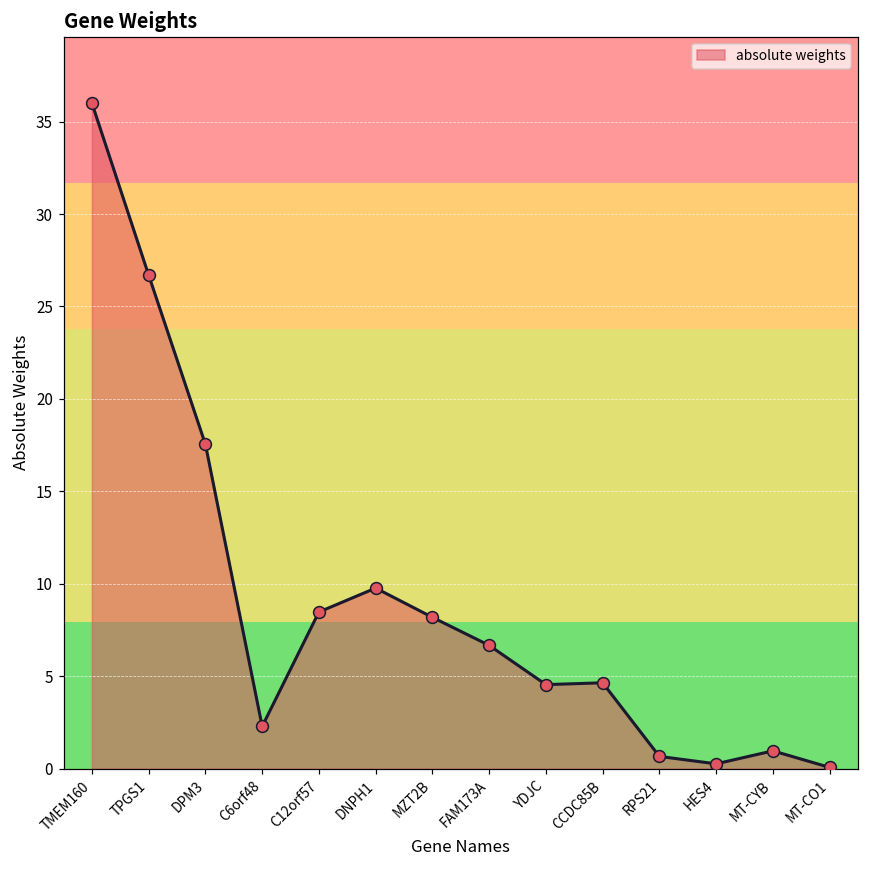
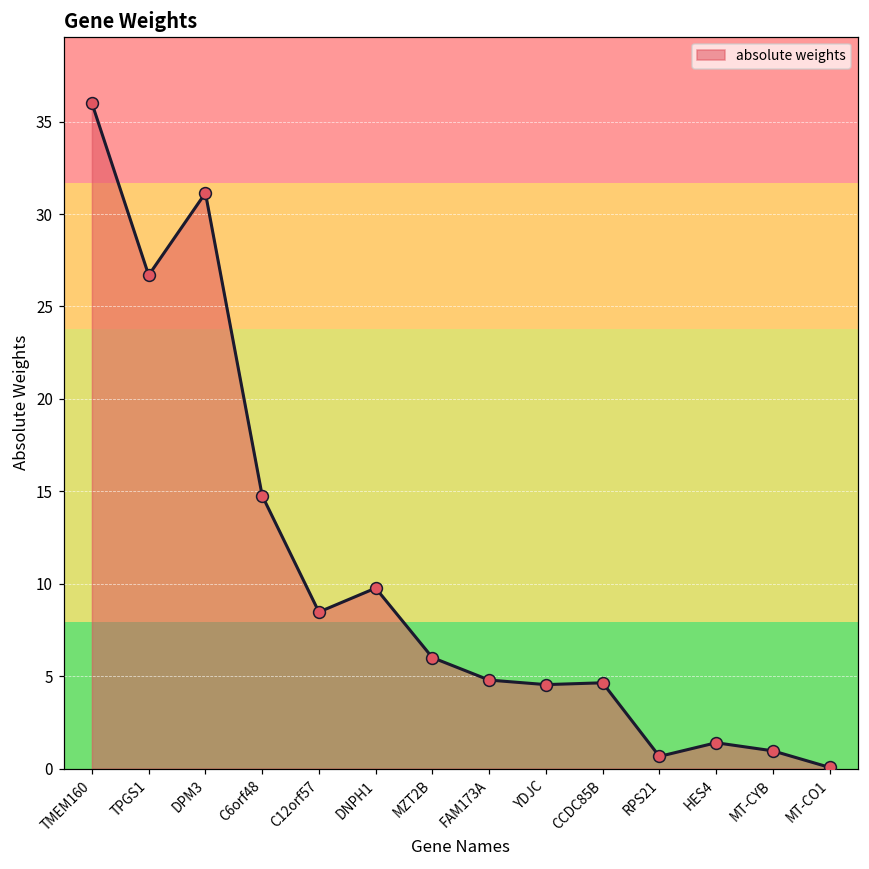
  {
    "TMEM160": 36.0,
    "TPGS1": 26.7,
-   "DPM3": 17.5,
-   "C6orf48": 2.3,
+   "DPM3": 31.1,
+   "C6orf48": 14.8,
    "C12orf57": 8.5,
    "DNPH1": 9.8,
-   "MZT2B": 8.2,
-   "FAM173A": 6.7,
+   "MZT2B": 6.0,
+   "FAM173A": 4.8,
    "YDJC": 4.5,
    "CCDC85B": 4.6,
    "RPS21": 0.7,
-   "HES4": 0.3,
+   "HES4": 1.4,
    "MT-CYB": 1.0,
    "MT-CO1": 0.1
  }
